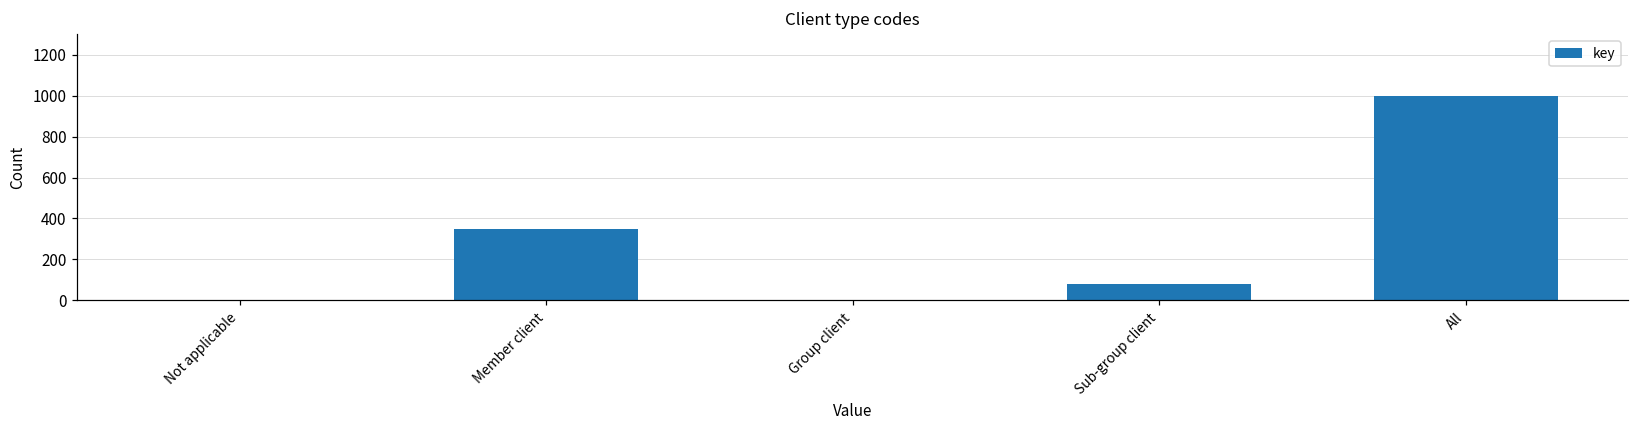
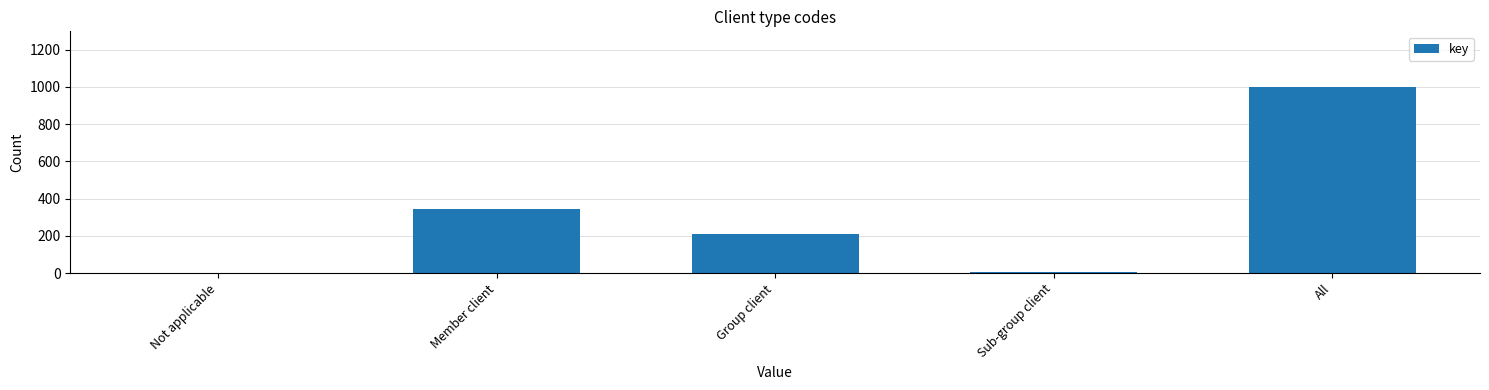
  {
    "Not applicable": 0,
    "Member client": 350,
-   "Group client": 0,
-   "Sub-group client": 80,
+   "Group client": 210,
+   "Sub-group client": 0,
    "All": 1000
  }
